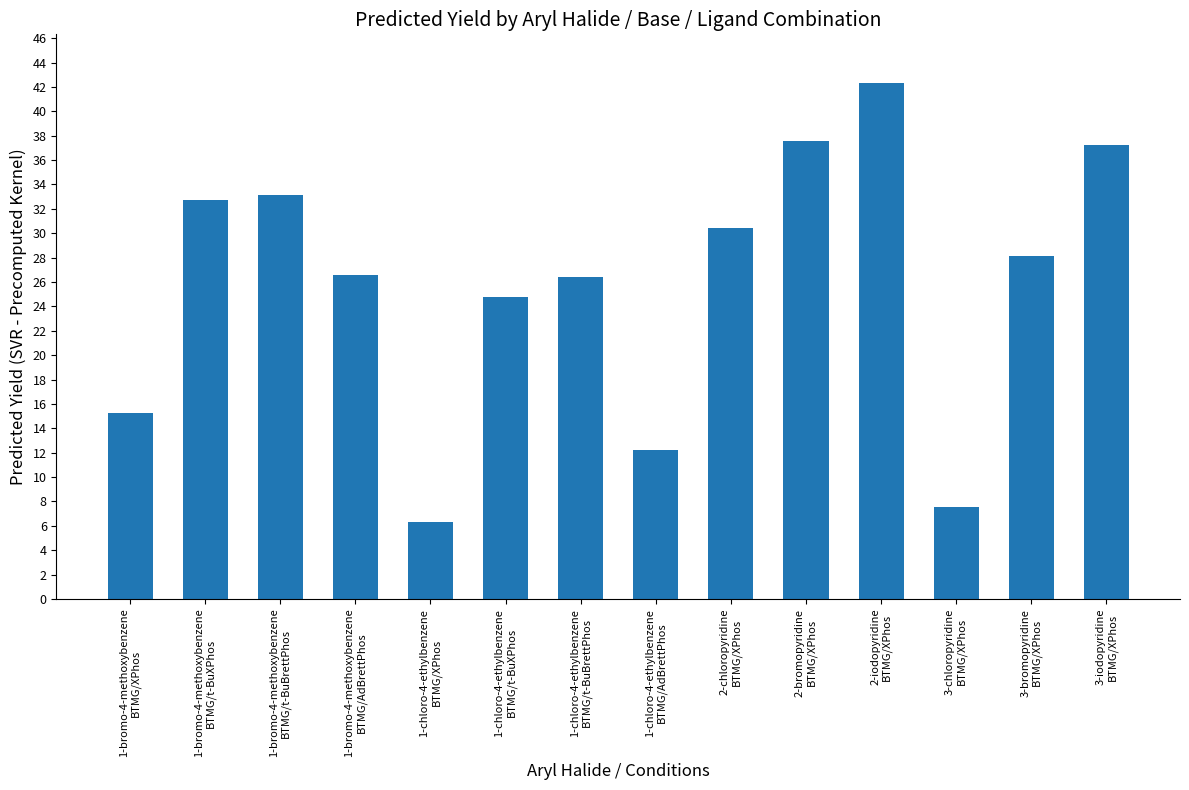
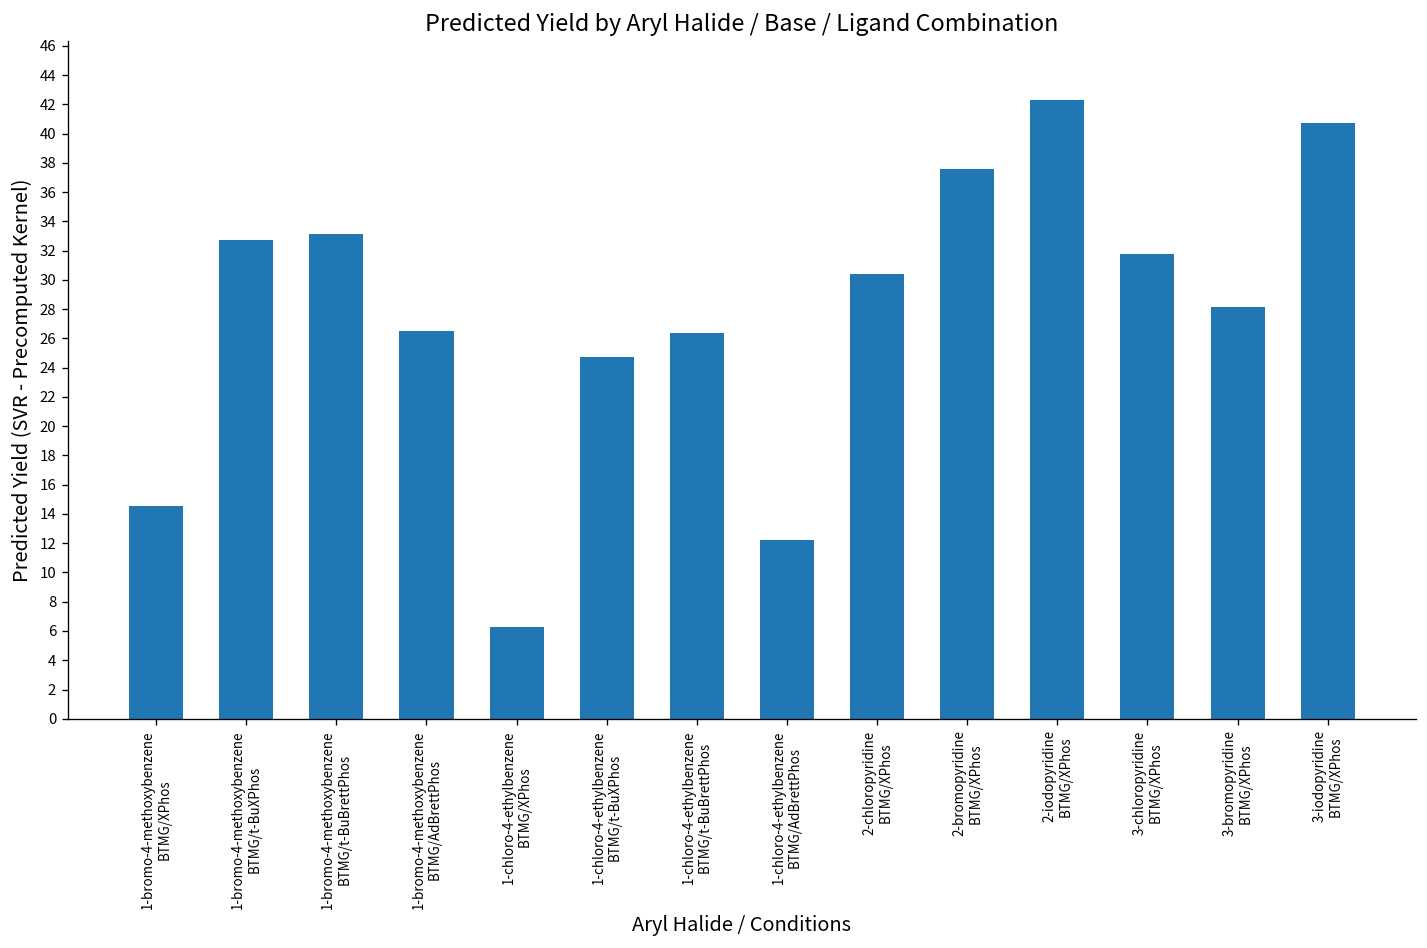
  {
-   "1-bromo-4-methoxybenzene BTMG/XPhos": 15.2,
+   "1-bromo-4-methoxybenzene BTMG/XPhos": 14.5,
    "1-bromo-4-methoxybenzene BTMG/t-BuXPhos": 32.7,
    "1-bromo-4-methoxybenzene BTMG/t-BuBrettPhos": 33.2,
    "1-bromo-4-methoxybenzene BTMG/AdBrettPhos": 26.5,
    "1-chloro-4-ethylbenzene BTMG/XPhos": 6.3,
    "1-chloro-4-ethylbenzene BTMG/t-BuXPhos": 24.8,
    "1-chloro-4-ethylbenzene BTMG/t-BuBrettPhos": 26.4,
    "1-chloro-4-ethylbenzene BTMG/AdBrettPhos": 12.2,
    "2-chloropyridine BTMG/XPhos": 30.4,
    "2-bromopyridine BTMG/XPhos": 37.6,
    "2-iodopyridine BTMG/XPhos": 42.3,
-   "3-chloropyridine BTMG/XPhos": 7.6,
+   "3-chloropyridine BTMG/XPhos": 31.8,
    "3-bromopyridine BTMG/XPhos": 28.1,
-   "3-iodopyridine BTMG/XPhos": 37.3
+   "3-iodopyridine BTMG/XPhos": 40.7
  }
